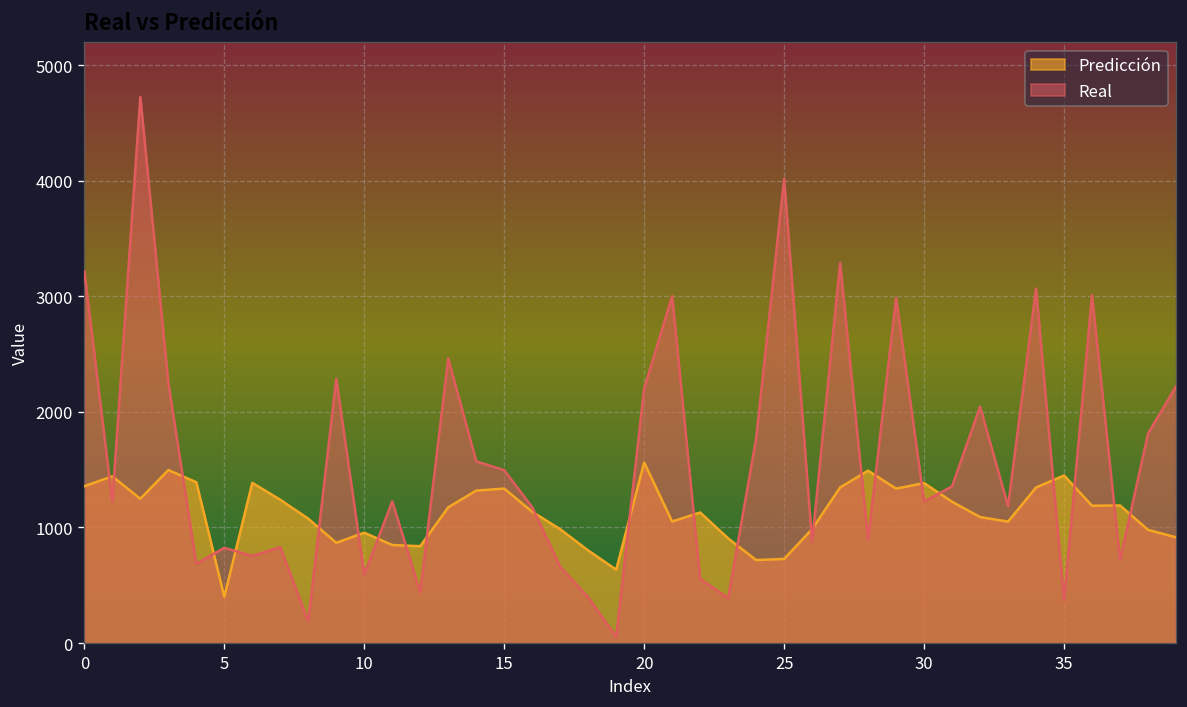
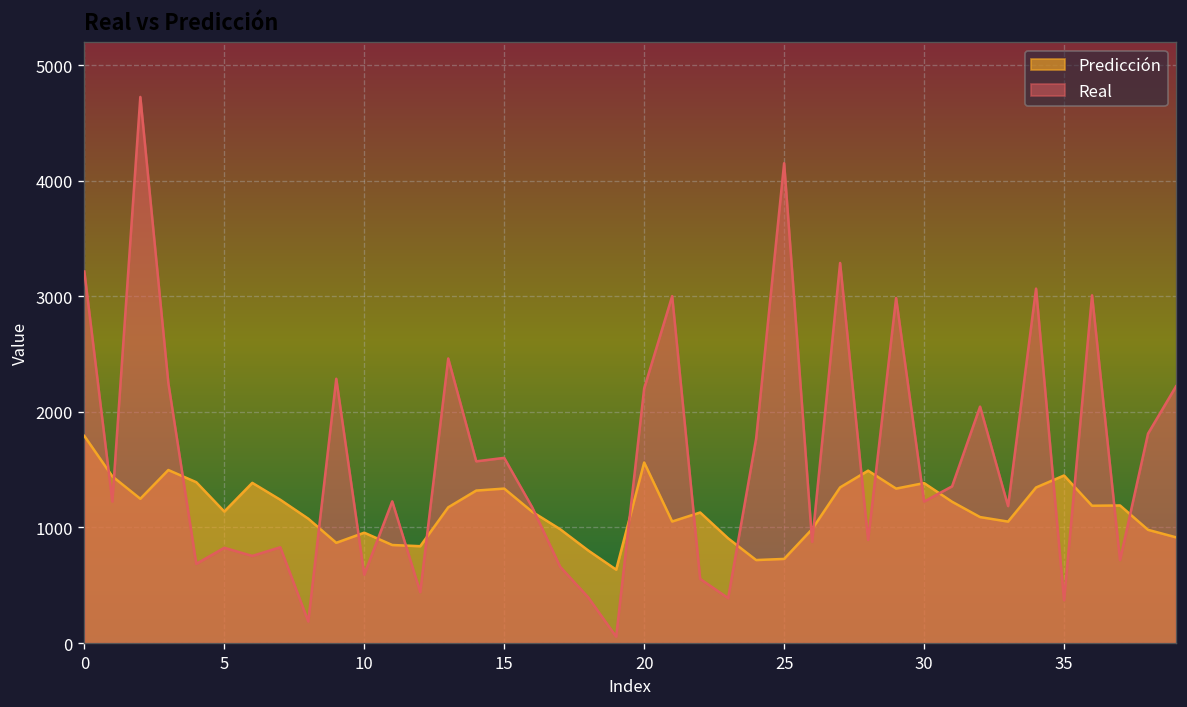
  {
    "Predicción": {
-     "0": 1400,
-     "5": 400,
+     "0": 1800,
+     "5": 1100,
      "10": 1000,
      "15": 1300,
      "20": 1600,
      "25": 700,
      "30": 1400,
      "35": 1500
    },
    "Real": {
      "0": 3200,
      "5": 800,
      "10": 600,
-     "15": 1500,
+     "15": 1600,
      "20": 2200,
-     "25": 4000,
+     "25": 4200,
      "30": 1200,
      "35": 400
    }
  }
